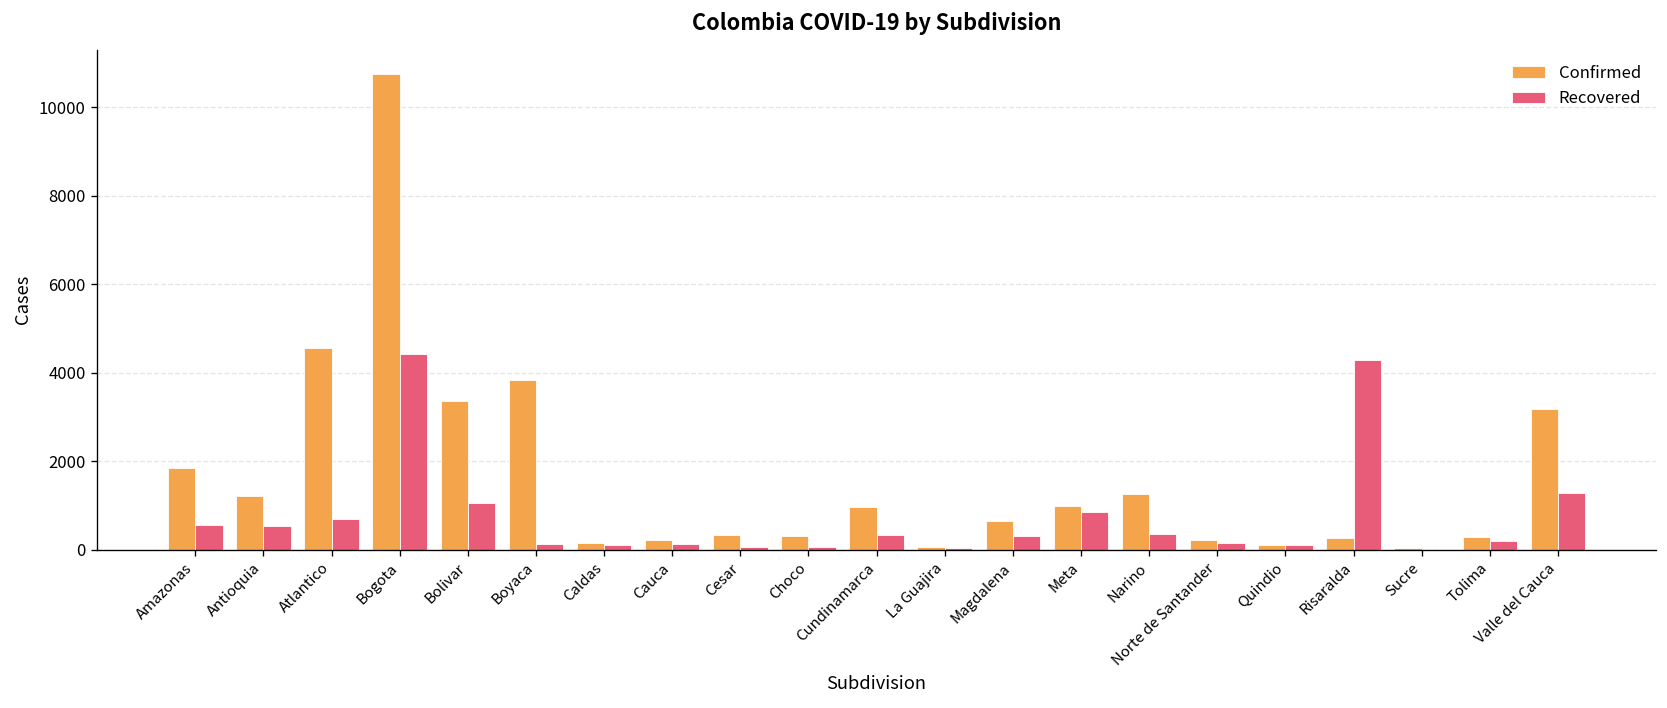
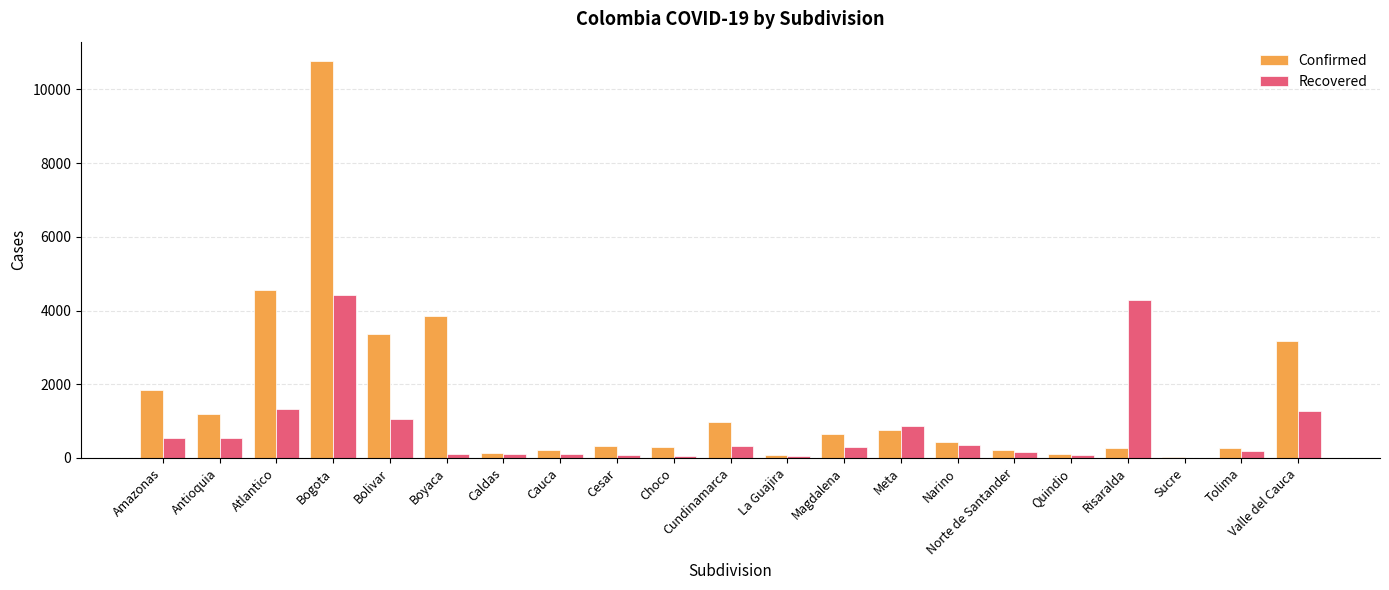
  {
    "Confirmed": {
      "Amazonas": 1900,
      "Antioquia": 1200,
      "Atlantico": 4600,
      "Bogota": 10800,
      "Bolivar": 3400,
      "Boyaca": 3800,
      "Caldas": 100,
      "Cauca": 200,
      "Cesar": 300,
      "Choco": 300,
      "Cundinamarca": 1000,
      "Magdalena": 700,
-     "Meta": 1000,
-     "Narino": 1300,
+     "Meta": 800,
+     "Narino": 400,
      "Norte de Santander": 200,
      "Quindio": 100,
      "Risaralda": 300,
      "Tolima": 300,
      "Valle del Cauca": 3200
    },
    "Recovered": {
      "Amazonas": 500,
      "Antioquia": 500,
-     "Atlantico": 700,
+     "Atlantico": 1300,
      "Bogota": 4400,
      "Bolivar": 1100,
      "Boyaca": 100,
      "Caldas": 100,
      "Cauca": 100,
      "Cundinamarca": 300,
      "Magdalena": 300,
      "Meta": 900,
      "Narino": 300,
      "Norte de Santander": 200,
      "Quindio": 100,
      "Risaralda": 4300,
      "Sucre": 0,
      "Tolima": 200,
      "Valle del Cauca": 1300
    }
  }
